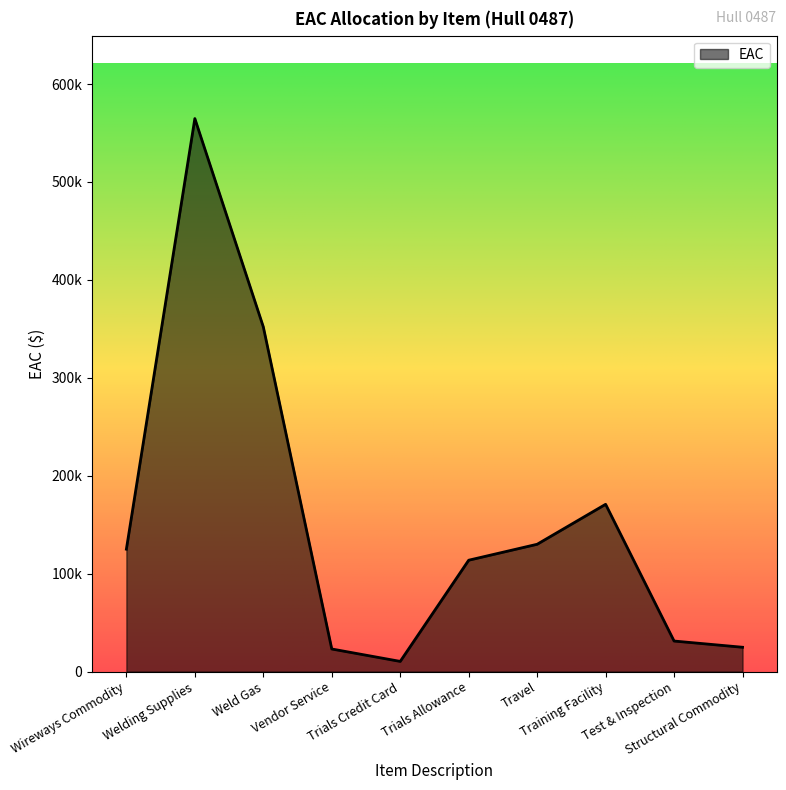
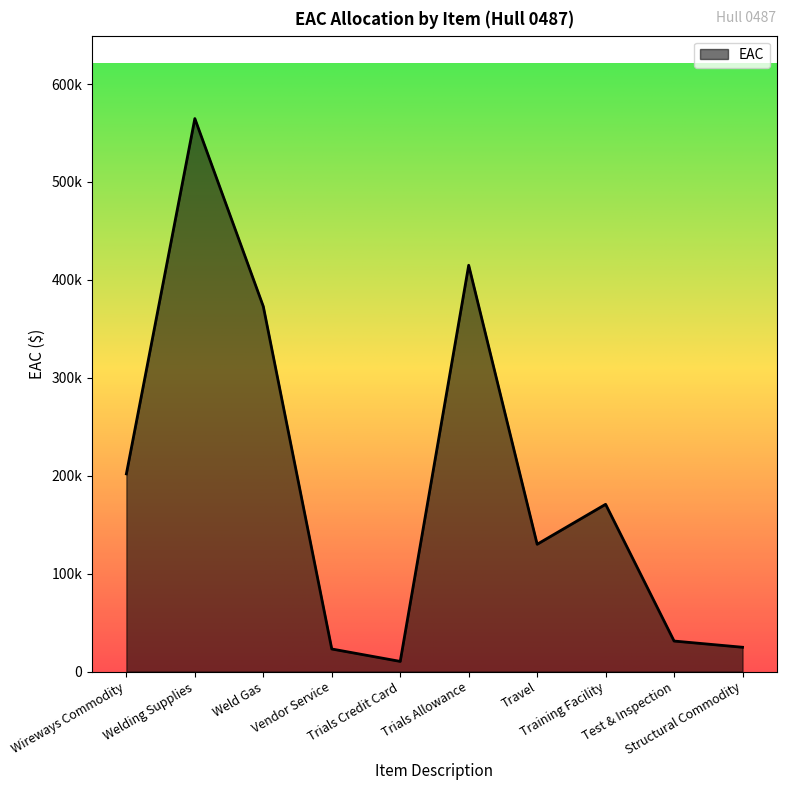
  {
-   "Wireways Commodity": 130000,
+   "Wireways Commodity": 200000,
    "Welding Supplies": 560000,
-   "Weld Gas": 350000,
+   "Weld Gas": 370000,
    "Vendor Service": 20000,
    "Trials Credit Card": 10000,
-   "Trials Allowance": 110000,
+   "Trials Allowance": 410000,
    "Travel": 130000,
    "Training Facility": 170000,
    "Test & Inspection": 30000,
    "Structural Commodity": 20000
  }
